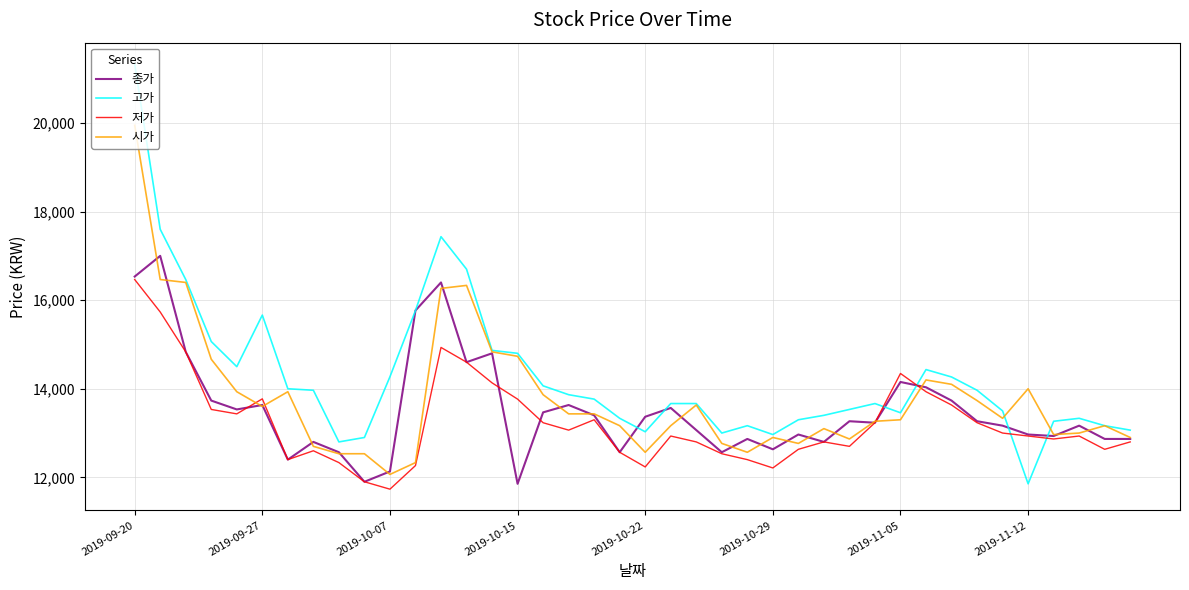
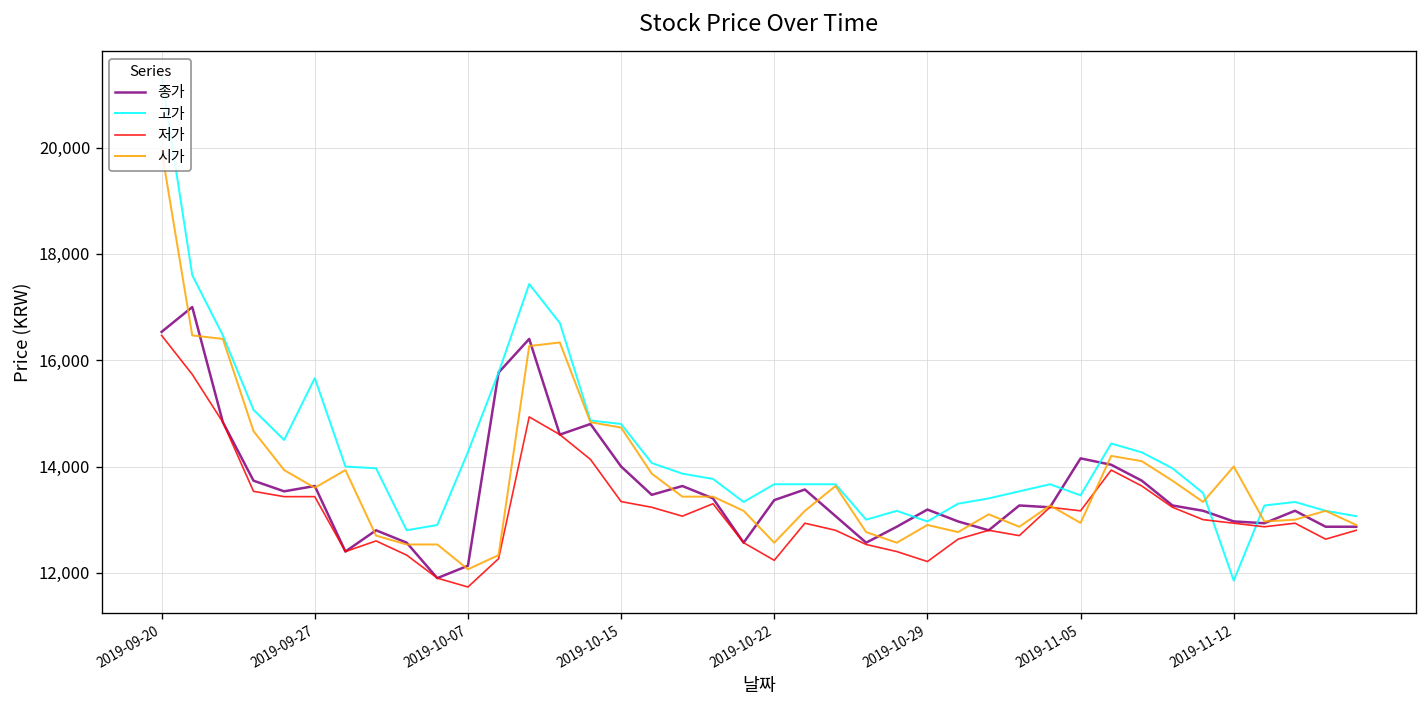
  {
    "종가": {
      "2019-09-20": "16,500",
      "2019-10-07": "12,100",
-     "2019-10-15": "11,900",
+     "2019-10-15": "14,000",
      "2019-10-22": "13,400",
-     "2019-10-29": "12,600",
+     "2019-10-29": "13,200",
      "2019-11-05": "14,200"
    },
    "고가": {
      "2019-09-27": "15,700",
      "2019-10-07": "14,300",
      "2019-10-15": "14,800",
-     "2019-10-22": "13,000",
+     "2019-10-22": "13,700",
      "2019-10-29": "13,000",
      "2019-11-05": "13,500",
      "2019-11-12": "11,900"
    },
    "저가": {
      "2019-09-20": "16,500",
-     "2019-09-27": "13,800",
+     "2019-09-27": "13,400",
      "2019-10-07": "11,700",
-     "2019-10-15": "13,800",
+     "2019-10-15": "13,300",
      "2019-10-22": "12,200",
      "2019-10-29": "12,200",
-     "2019-11-05": "14,300"
+     "2019-11-05": "13,200"
    },
    "시가": {
      "2019-10-07": "12,100",
      "2019-10-15": "14,700",
      "2019-10-22": "12,600",
      "2019-10-29": "12,900",
-     "2019-11-05": "13,300",
+     "2019-11-05": "12,900",
      "2019-11-12": "14,000"
    }
  }
